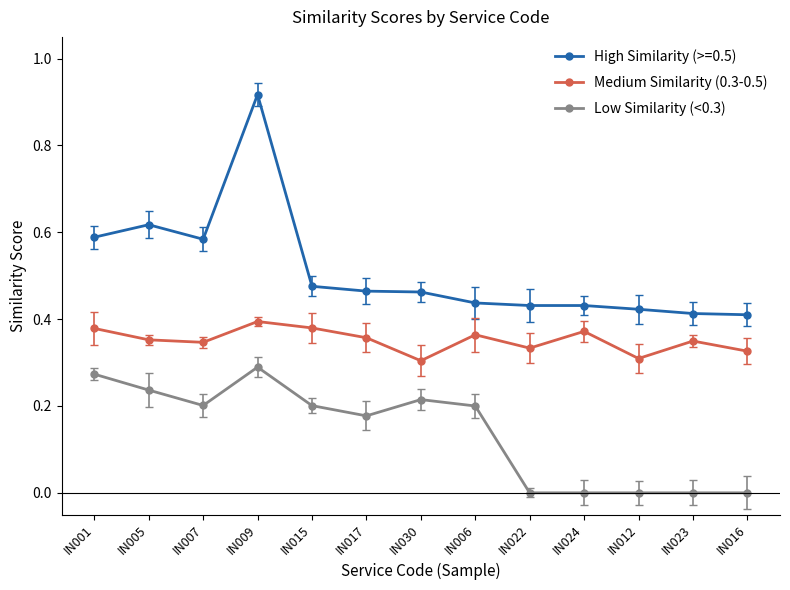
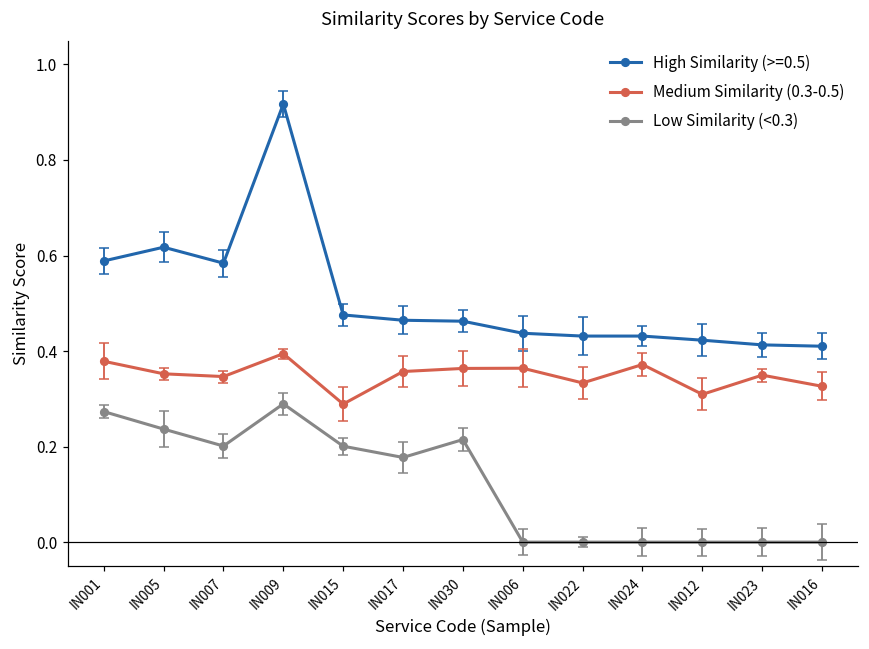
  {
    "Medium Similarity (0.3-0.5)": {
      "IN001": 0.38,
      "IN005": 0.35,
      "IN007": 0.35,
      "IN009": 0.39,
-     "IN015": 0.38,
+     "IN015": 0.29,
      "IN017": 0.36,
-     "IN030": 0.30,
+     "IN030": 0.36,
      "IN006": 0.36,
      "IN022": 0.33,
      "IN024": 0.37,
      "IN012": 0.31,
      "IN023": 0.35,
      "IN016": 0.33
    },
    "Low Similarity (<0.3)": {
      "IN001": 0.27,
      "IN005": 0.24,
      "IN007": 0.2,
      "IN009": 0.29,
      "IN015": 0.2,
      "IN017": 0.18,
      "IN030": 0.21,
-     "IN006": 0.2,
+     "IN006": 0.0,
      "IN022": 0.0,
      "IN024": 0.0,
      "IN012": 0.0,
      "IN023": 0.0,
      "IN016": 0.0
    }
  }
